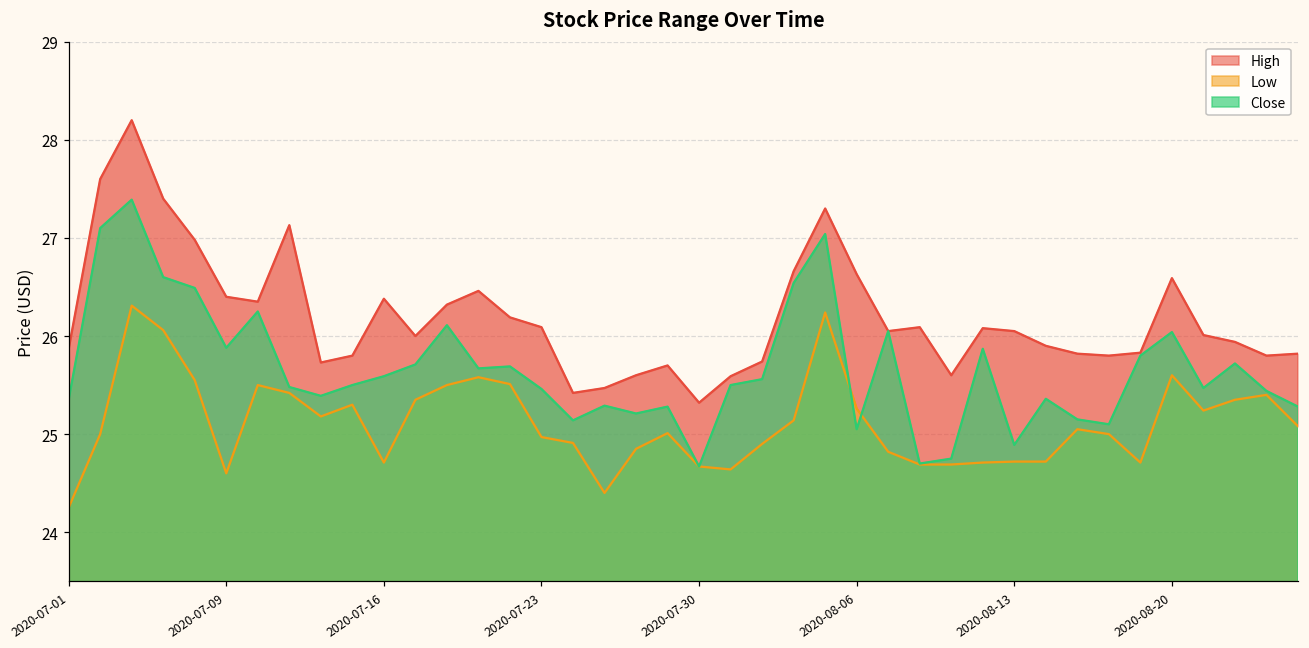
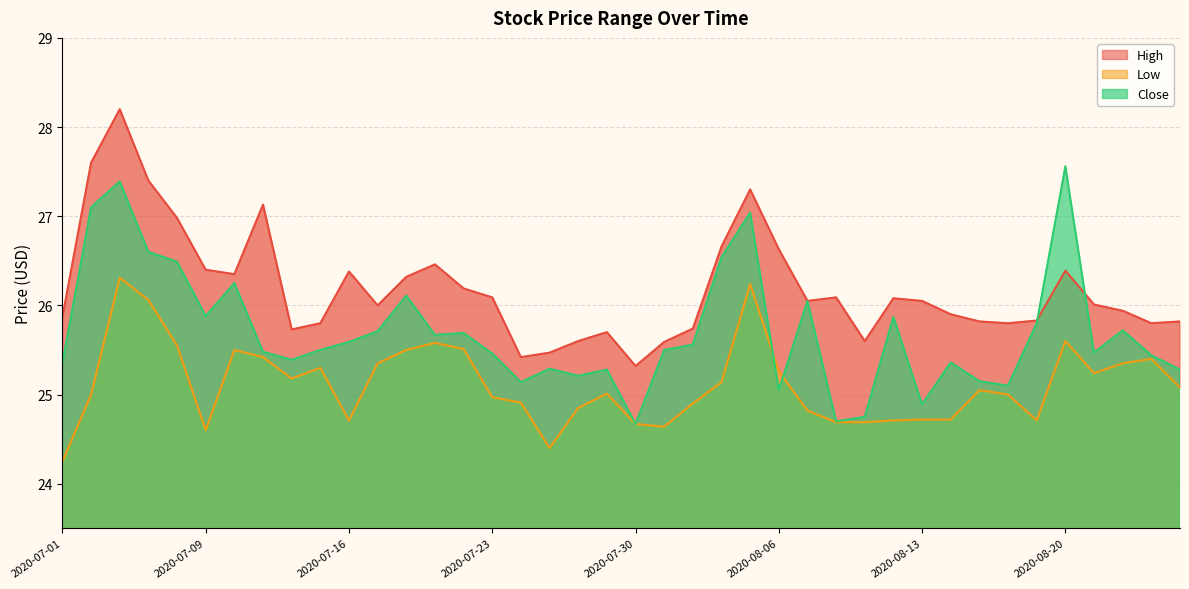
  {
    "High": {
      "2020-07-01": 25.9,
      "2020-07-09": 26.4,
      "2020-07-16": 26.4,
      "2020-07-23": 26.1,
      "2020-07-30": 25.3,
      "2020-08-06": 26.6,
      "2020-08-13": 26.1,
-     "2020-08-20": 26.6
+     "2020-08-20": 26.4
    },
    "Low": {
      "2020-07-01": 24.3,
      "2020-07-09": 24.6,
      "2020-07-16": 24.7,
      "2020-07-23": 25.0,
      "2020-08-06": 25.3,
      "2020-08-13": 24.7,
      "2020-08-20": 25.6
    },
    "Close": {
      "2020-07-01": 25.4,
      "2020-07-09": 25.9,
      "2020-07-16": 25.6,
      "2020-07-23": 25.5,
      "2020-08-06": 25.1,
      "2020-08-13": 24.9,
-     "2020-08-20": 26.0
+     "2020-08-20": 27.6
    }
  }
